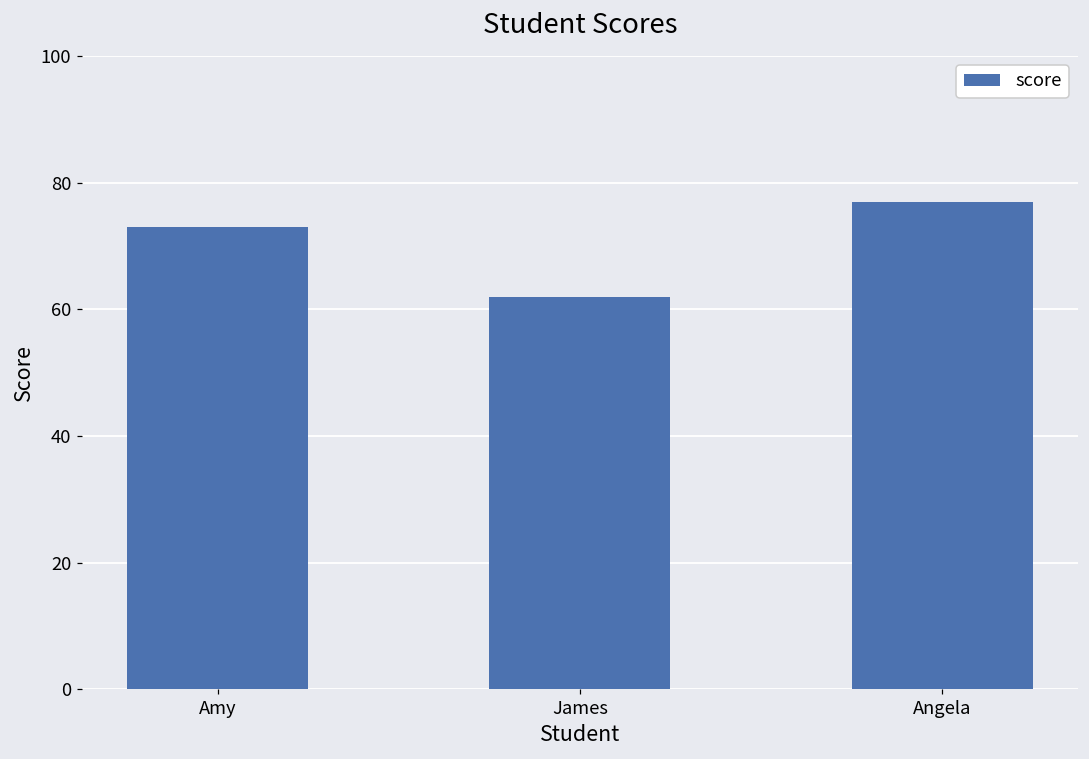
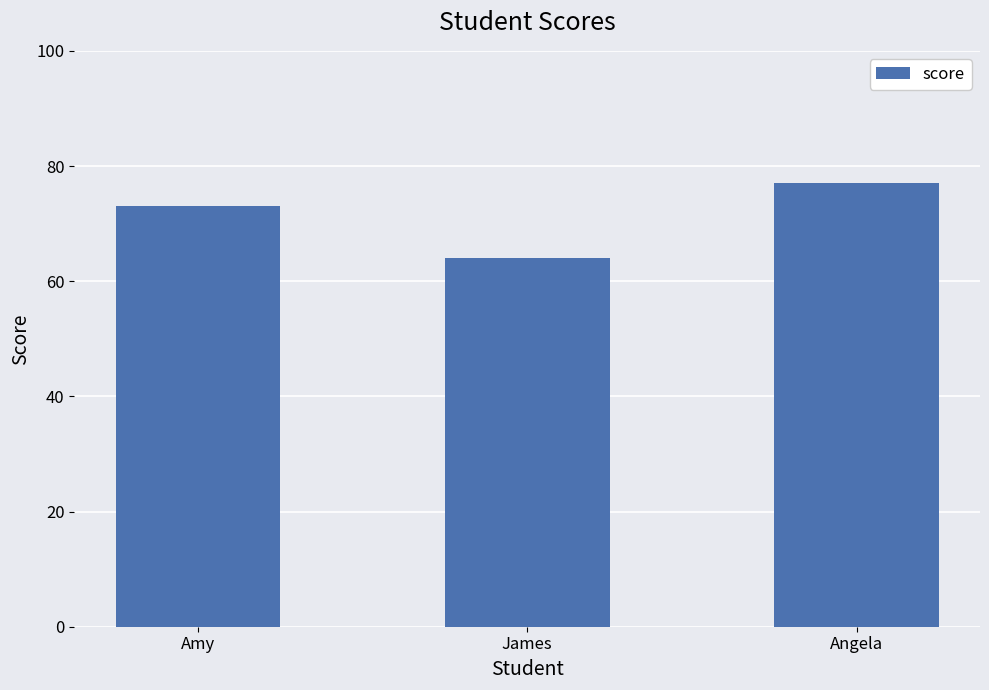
  {
    "Amy": 73,
-   "James": 62,
+   "James": 64,
    "Angela": 77
  }
